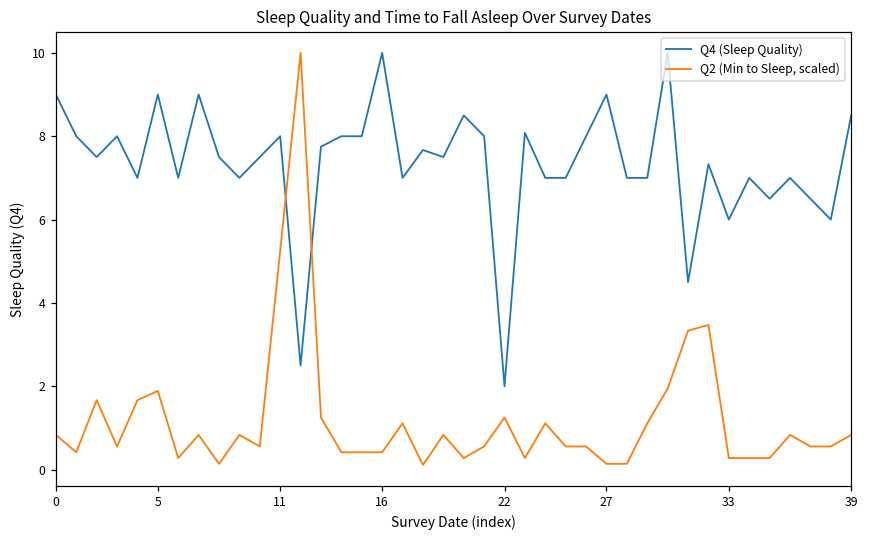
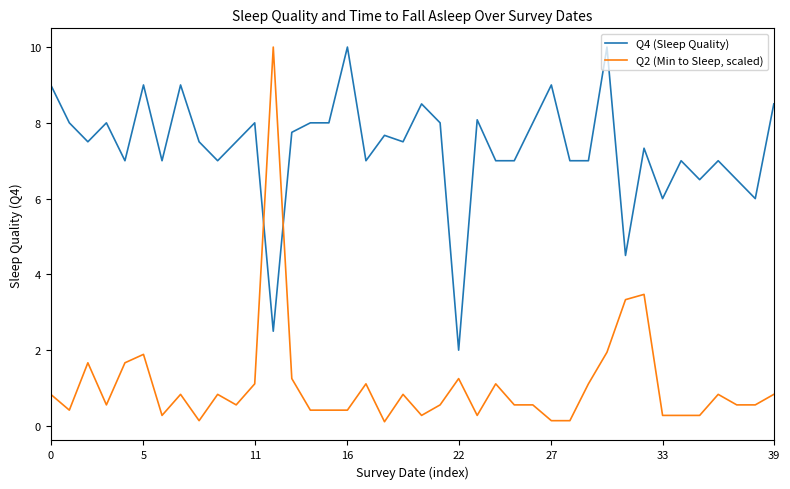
  {
    "Q4 (Sleep Quality)": {
      "0": 9.0,
      "5": 9.0,
      "11": 8.0,
      "16": 10.0,
      "22": 2.0,
      "27": 9.0,
      "33": 6.0,
      "39": 8.5
    },
    "Q2 (Min to Sleep, scaled)": {
      "0": 0.8,
      "5": 1.9,
-     "11": 5.3,
+     "11": 1.1,
      "16": 0.4,
      "22": 1.3,
      "27": 0.1,
      "33": 0.3,
      "39": 0.8
    }
  }
